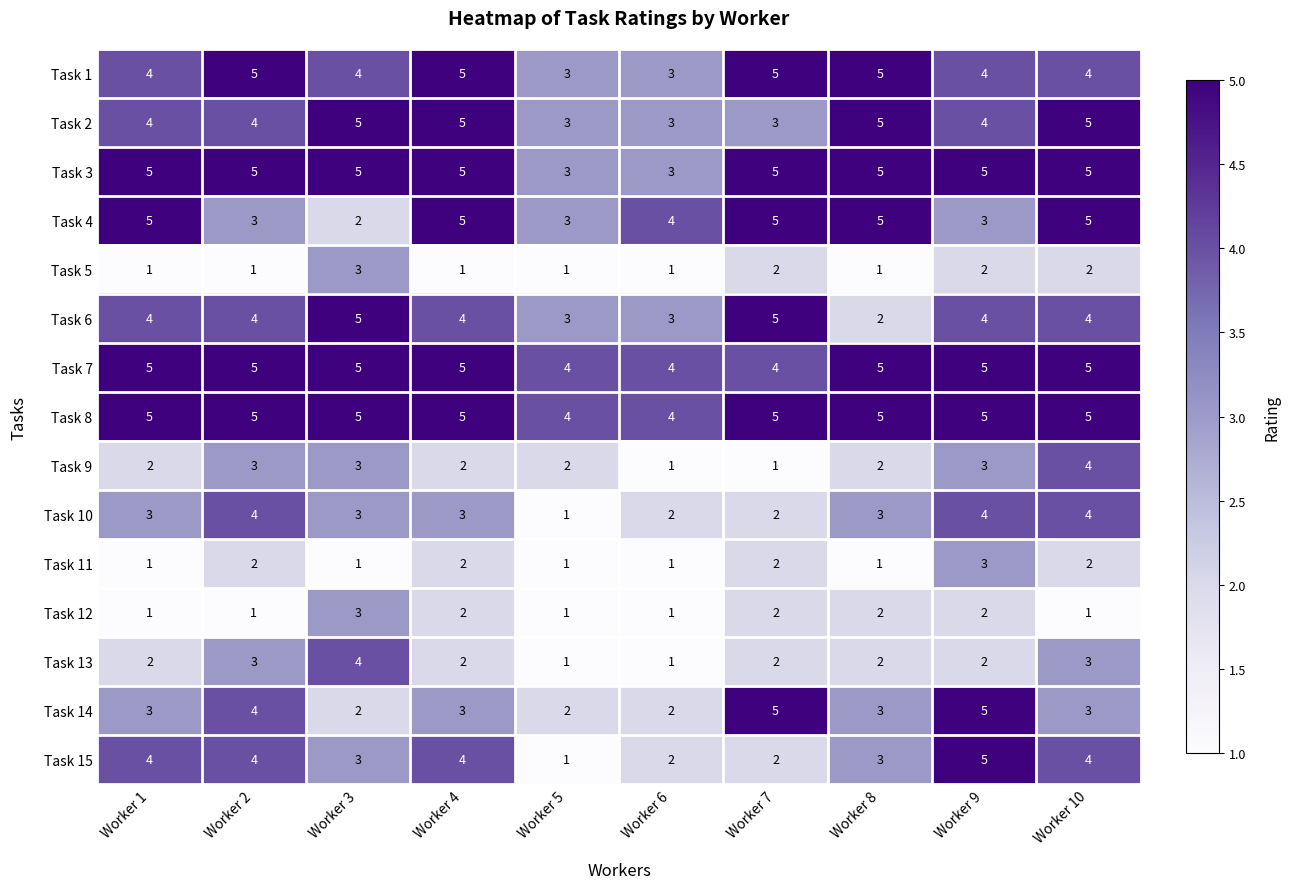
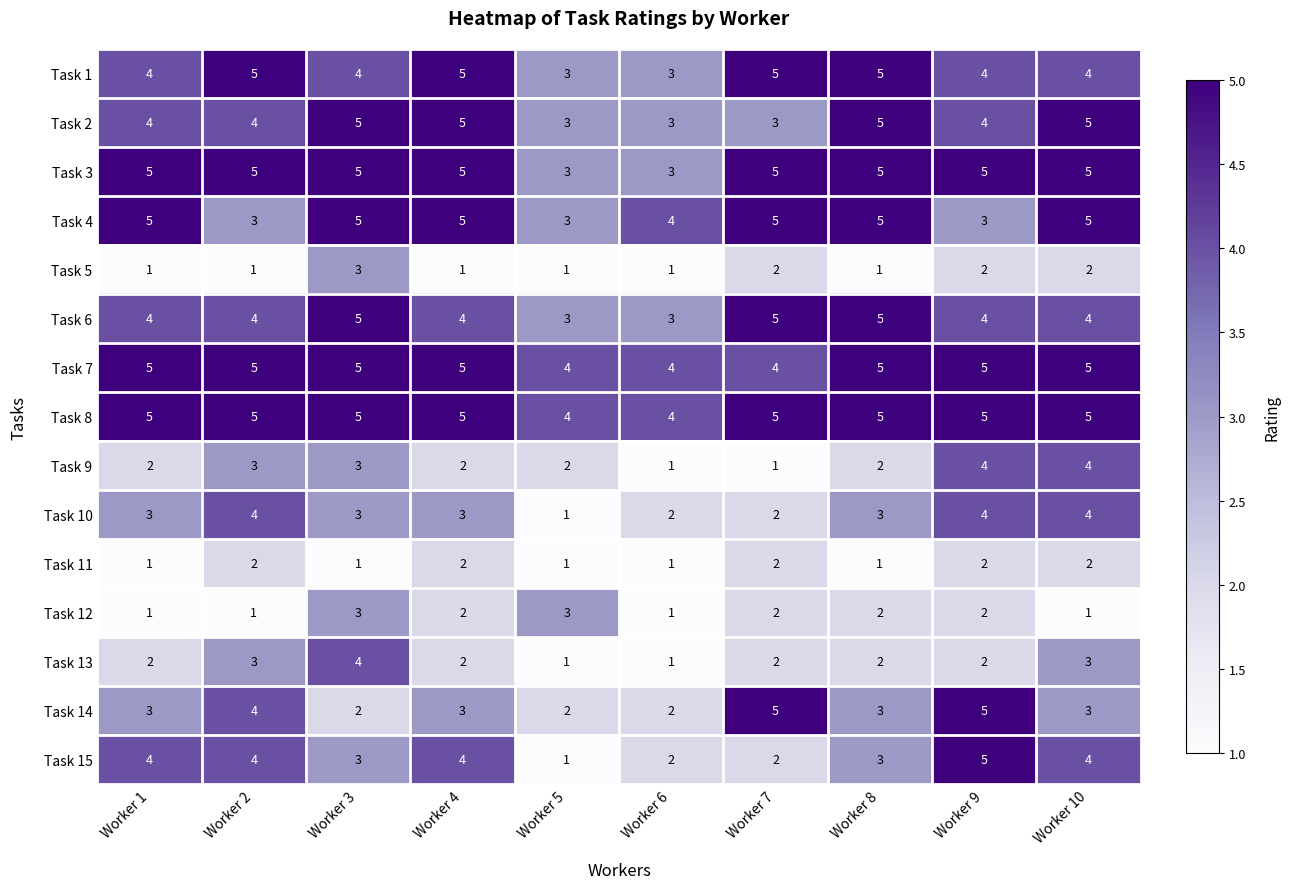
  {
    "Task 1": {
      "Worker 1": 4,
      "Worker 2": 5,
      "Worker 3": 4,
      "Worker 4": 5,
      "Worker 5": 3,
      "Worker 6": 3,
      "Worker 7": 5,
      "Worker 8": 5,
      "Worker 9": 4,
      "Worker 10": 4
    },
    "Task 2": {
      "Worker 1": 4,
      "Worker 2": 4,
      "Worker 3": 5,
      "Worker 4": 5,
      "Worker 5": 3,
      "Worker 6": 3,
      "Worker 7": 3,
      "Worker 8": 5,
      "Worker 9": 4,
      "Worker 10": 5
    },
    "Task 3": {
      "Worker 1": 5,
      "Worker 2": 5,
      "Worker 3": 5,
      "Worker 4": 5,
      "Worker 5": 3,
      "Worker 6": 3,
      "Worker 7": 5,
      "Worker 8": 5,
      "Worker 9": 5,
      "Worker 10": 5
    },
    "Task 4": {
      "Worker 1": 5,
      "Worker 2": 3,
-     "Worker 3": 2,
+     "Worker 3": 5,
      "Worker 4": 5,
      "Worker 5": 3,
      "Worker 6": 4,
      "Worker 7": 5,
      "Worker 8": 5,
      "Worker 9": 3,
      "Worker 10": 5
    },
    "Task 5": {
      "Worker 1": 1,
      "Worker 2": 1,
      "Worker 3": 3,
      "Worker 4": 1,
      "Worker 5": 1,
      "Worker 6": 1,
      "Worker 7": 2,
      "Worker 8": 1,
      "Worker 9": 2,
      "Worker 10": 2
    },
    "Task 6": {
      "Worker 1": 4,
      "Worker 2": 4,
      "Worker 3": 5,
      "Worker 4": 4,
      "Worker 5": 3,
      "Worker 6": 3,
      "Worker 7": 5,
-     "Worker 8": 2,
+     "Worker 8": 5,
      "Worker 9": 4,
      "Worker 10": 4
    },
    "Task 7": {
      "Worker 1": 5,
      "Worker 2": 5,
      "Worker 3": 5,
      "Worker 4": 5,
      "Worker 5": 4,
      "Worker 6": 4,
      "Worker 7": 4,
      "Worker 8": 5,
      "Worker 9": 5,
      "Worker 10": 5
    },
    "Task 8": {
      "Worker 1": 5,
      "Worker 2": 5,
      "Worker 3": 5,
      "Worker 4": 5,
      "Worker 5": 4,
      "Worker 6": 4,
      "Worker 7": 5,
      "Worker 8": 5,
      "Worker 9": 5,
      "Worker 10": 5
    },
    "Task 9": {
      "Worker 1": 2,
      "Worker 2": 3,
      "Worker 3": 3,
      "Worker 4": 2,
      "Worker 5": 2,
      "Worker 6": 1,
      "Worker 7": 1,
      "Worker 8": 2,
-     "Worker 9": 3,
+     "Worker 9": 4,
      "Worker 10": 4
    },
    "Task 10": {
      "Worker 1": 3,
      "Worker 2": 4,
      "Worker 3": 3,
      "Worker 4": 3,
      "Worker 5": 1,
      "Worker 6": 2,
      "Worker 7": 2,
      "Worker 8": 3,
      "Worker 9": 4,
      "Worker 10": 4
    },
    "Task 11": {
      "Worker 1": 1,
      "Worker 2": 2,
      "Worker 3": 1,
      "Worker 4": 2,
      "Worker 5": 1,
      "Worker 6": 1,
      "Worker 7": 2,
      "Worker 8": 1,
-     "Worker 9": 3,
+     "Worker 9": 2,
      "Worker 10": 2
    },
    "Task 12": {
      "Worker 1": 1,
      "Worker 2": 1,
      "Worker 3": 3,
      "Worker 4": 2,
-     "Worker 5": 1,
+     "Worker 5": 3,
      "Worker 6": 1,
      "Worker 7": 2,
      "Worker 8": 2,
      "Worker 9": 2,
      "Worker 10": 1
    },
    "Task 13": {
      "Worker 1": 2,
      "Worker 2": 3,
      "Worker 3": 4,
      "Worker 4": 2,
      "Worker 5": 1,
      "Worker 6": 1,
      "Worker 7": 2,
      "Worker 8": 2,
      "Worker 9": 2,
      "Worker 10": 3
    },
    "Task 14": {
      "Worker 1": 3,
      "Worker 2": 4,
      "Worker 3": 2,
      "Worker 4": 3,
      "Worker 5": 2,
      "Worker 6": 2,
      "Worker 7": 5,
      "Worker 8": 3,
      "Worker 9": 5,
      "Worker 10": 3
    },
    "Task 15": {
      "Worker 1": 4,
      "Worker 2": 4,
      "Worker 3": 3,
      "Worker 4": 4,
      "Worker 5": 1,
      "Worker 6": 2,
      "Worker 7": 2,
      "Worker 8": 3,
      "Worker 9": 5,
      "Worker 10": 4
    }
  }
